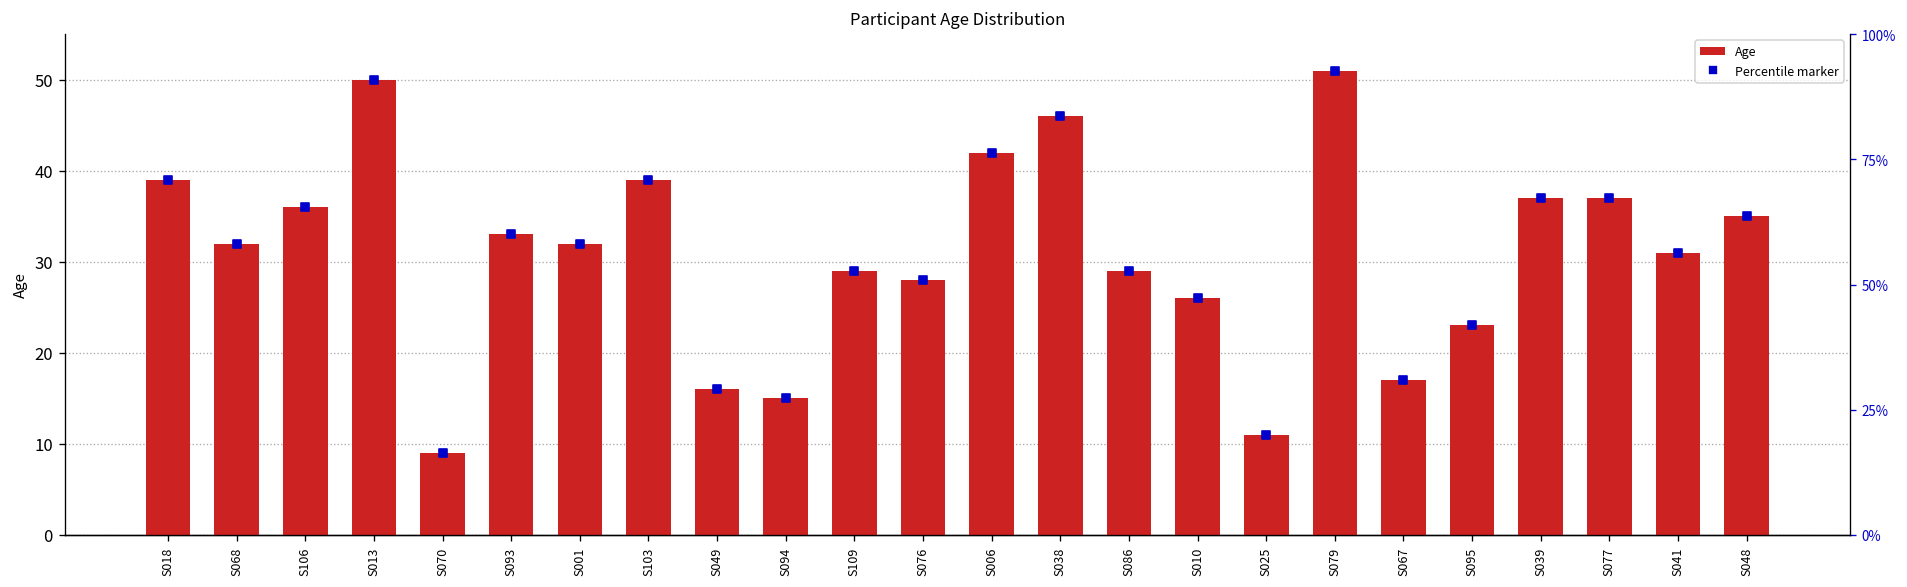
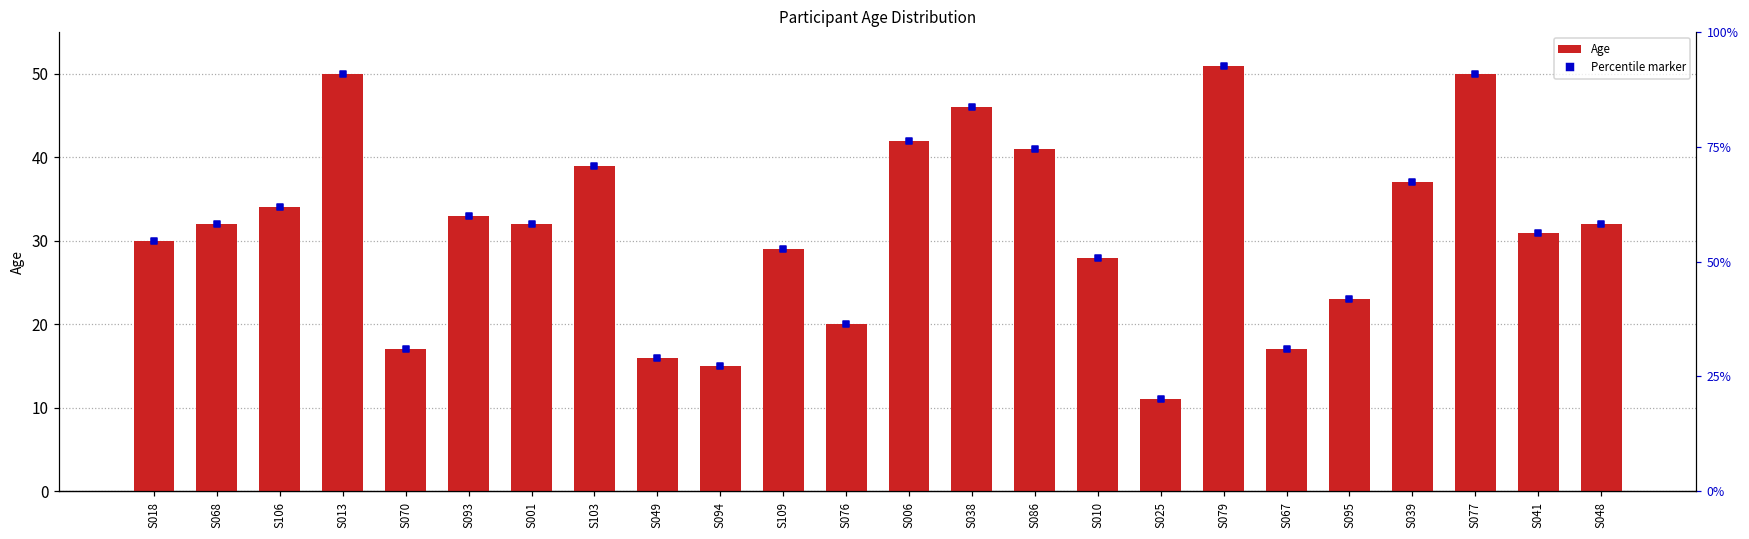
  {
    "Age": {
-     "S018": 39,
+     "S018": 30,
      "S068": 32,
-     "S106": 36,
+     "S106": 34,
      "S013": 50,
-     "S070": 9,
+     "S070": 17,
      "S093": 33,
      "S001": 32,
      "S103": 39,
      "S049": 16,
      "S094": 15,
      "S109": 29,
-     "S076": 28,
+     "S076": 20,
      "S006": 42,
      "S038": 46,
-     "S086": 29,
-     "S010": 26,
+     "S086": 41,
+     "S010": 28,
      "S025": 11,
      "S079": 51,
      "S067": 17,
      "S095": 23,
      "S039": 37,
-     "S077": 37,
+     "S077": 50,
      "S041": 31,
-     "S048": 35
+     "S048": 32
    }
  }
